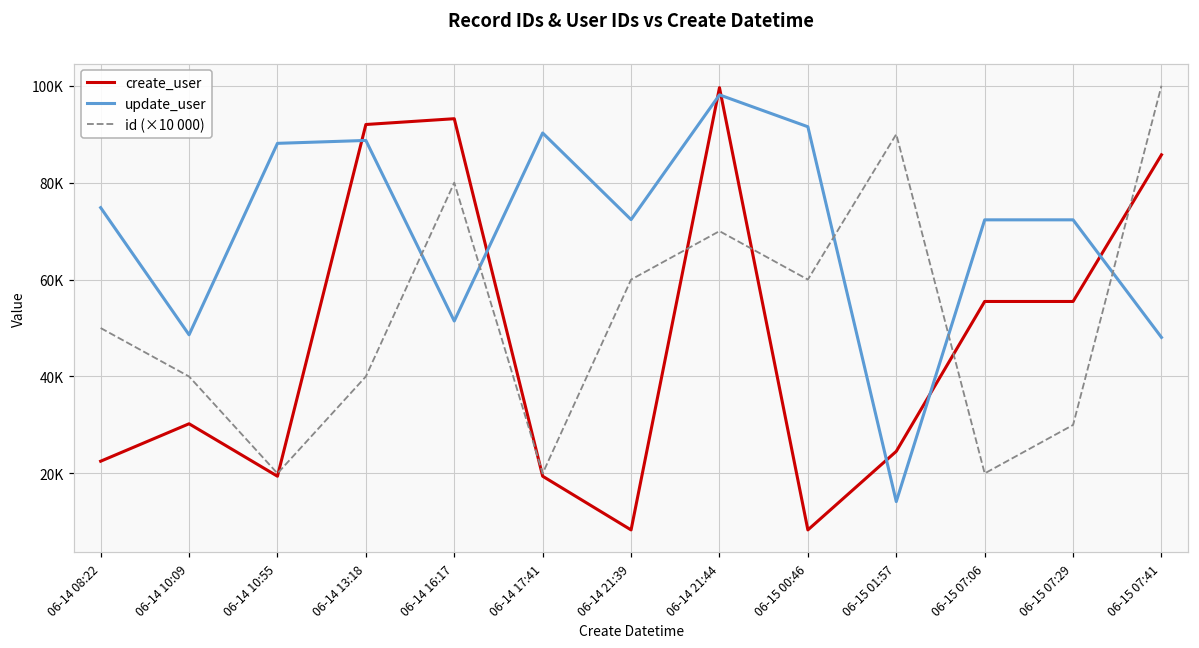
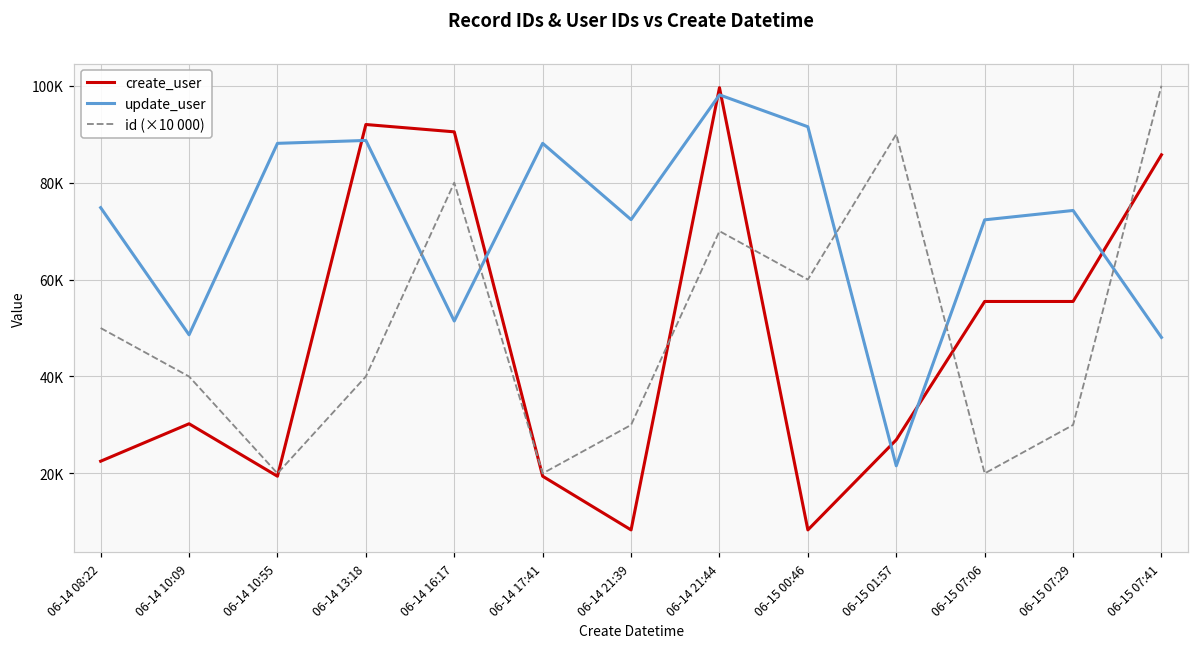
  {
    "create_user": {
      "06-14 08:22": 23000,
      "06-14 10:09": 30000,
      "06-14 13:18": 92000,
-     "06-14 16:17": 93000,
+     "06-14 16:17": 90000,
      "06-14 21:39": 8000,
      "06-14 21:44": 100000,
      "06-15 00:46": 8000,
-     "06-15 01:57": 25000,
+     "06-15 01:57": 27000,
      "06-15 07:06": 55000,
      "06-15 07:29": 55000,
      "06-15 07:41": 86000
    },
    "update_user": {
      "06-14 08:22": 75000,
      "06-14 10:09": 49000,
      "06-14 10:55": 88000,
      "06-14 13:18": 89000,
      "06-14 16:17": 51000,
-     "06-14 17:41": 90000,
+     "06-14 17:41": 88000,
      "06-14 21:39": 72000,
      "06-14 21:44": 98000,
      "06-15 00:46": 92000,
-     "06-15 01:57": 14000,
+     "06-15 01:57": 22000,
      "06-15 07:06": 72000,
-     "06-15 07:29": 72000,
+     "06-15 07:29": 74000,
      "06-15 07:41": 48000
    },
    "id (×10 000)": {
      "06-14 08:22": 50000,
      "06-14 10:09": 40000,
      "06-14 13:18": 40000,
      "06-14 16:17": 80000,
-     "06-14 21:39": 60000,
+     "06-14 21:39": 30000,
      "06-14 21:44": 70000,
      "06-15 00:46": 60000,
      "06-15 01:57": 90000,
      "06-15 07:06": 20000,
      "06-15 07:29": 30000,
      "06-15 07:41": 100000
    }
  }
